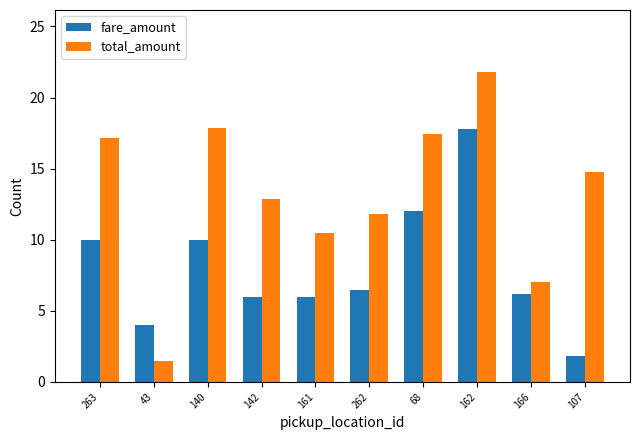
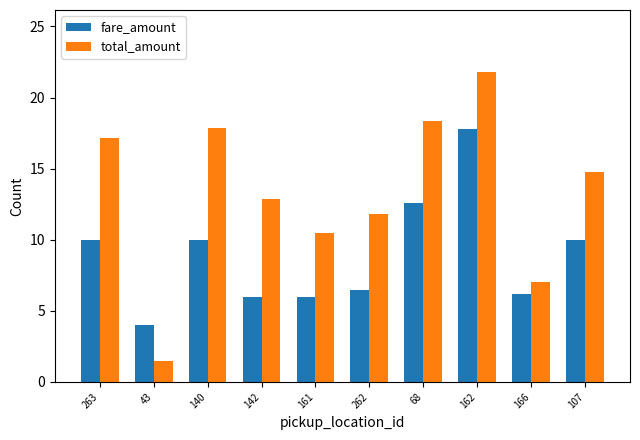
  {
    "fare_amount": {
      "263": 10.0,
      "43": 4.0,
      "140": 10.0,
      "142": 6.0,
      "161": 6.0,
      "262": 6.5,
-     "68": 12.0,
+     "68": 12.6,
      "162": 17.8,
      "166": 6.2,
-     "107": 1.8
+     "107": 10.0
    },
    "total_amount": {
      "263": 17.2,
      "43": 1.5,
      "140": 17.9,
      "142": 12.9,
      "161": 10.5,
      "262": 11.8,
-     "68": 17.5,
+     "68": 18.4,
      "162": 21.8,
      "166": 7.0,
      "107": 14.8
    }
  }
